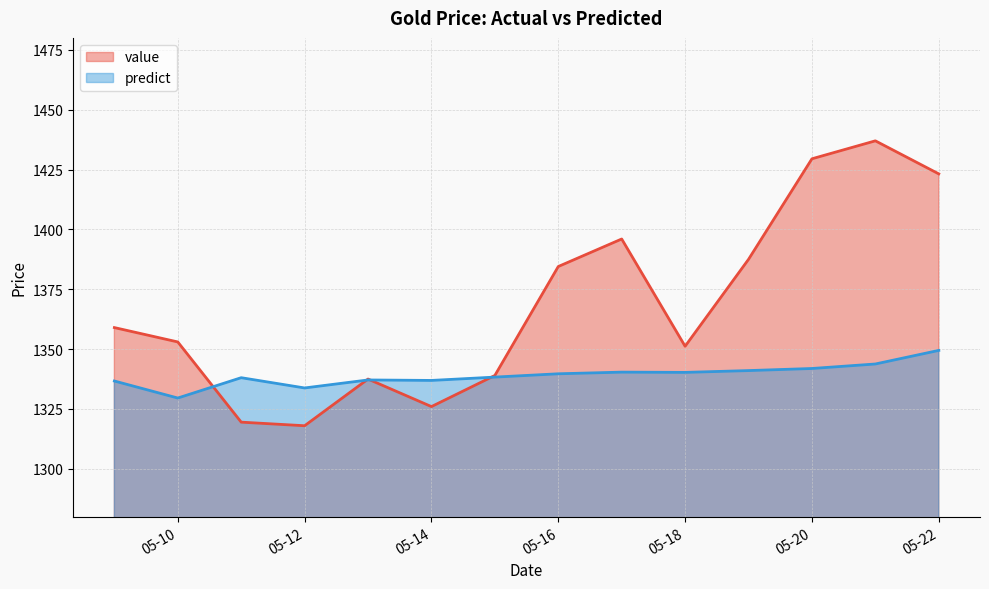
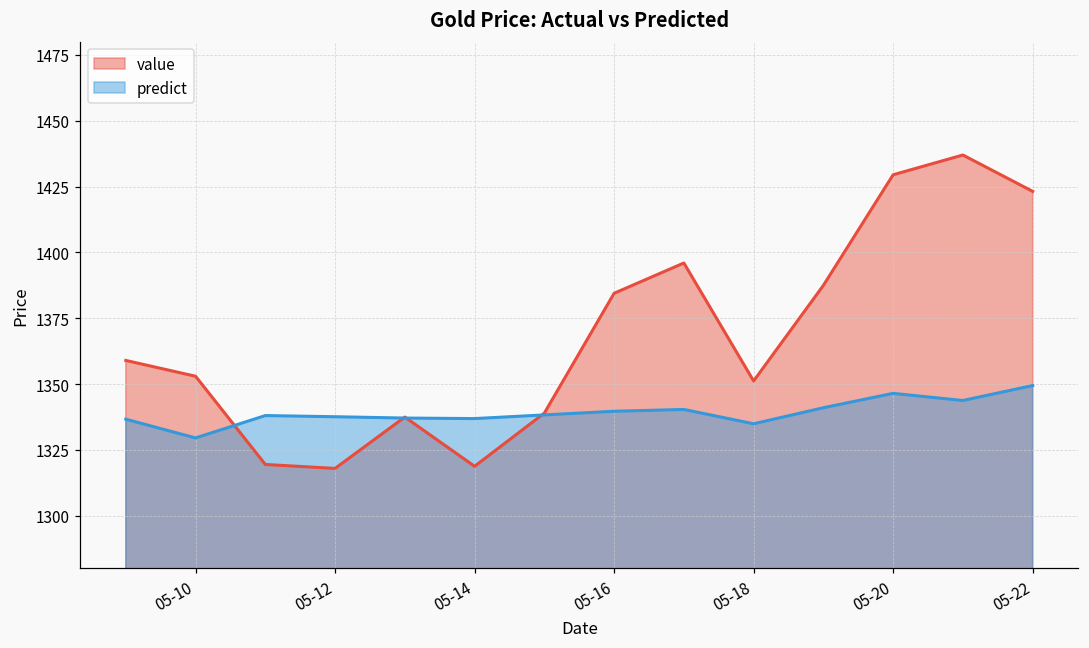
  {
    "value": {
      "05-10": 1353,
      "05-12": 1318,
-     "05-14": 1326,
+     "05-14": 1319,
      "05-16": 1385,
      "05-18": 1351,
      "05-20": 1430,
      "05-22": 1423
    },
    "predict": {
      "05-10": 1330,
-     "05-12": 1334,
+     "05-12": 1338,
      "05-14": 1337,
      "05-16": 1340,
-     "05-18": 1340,
-     "05-20": 1342,
+     "05-18": 1335,
+     "05-20": 1346,
      "05-22": 1349
    }
  }
